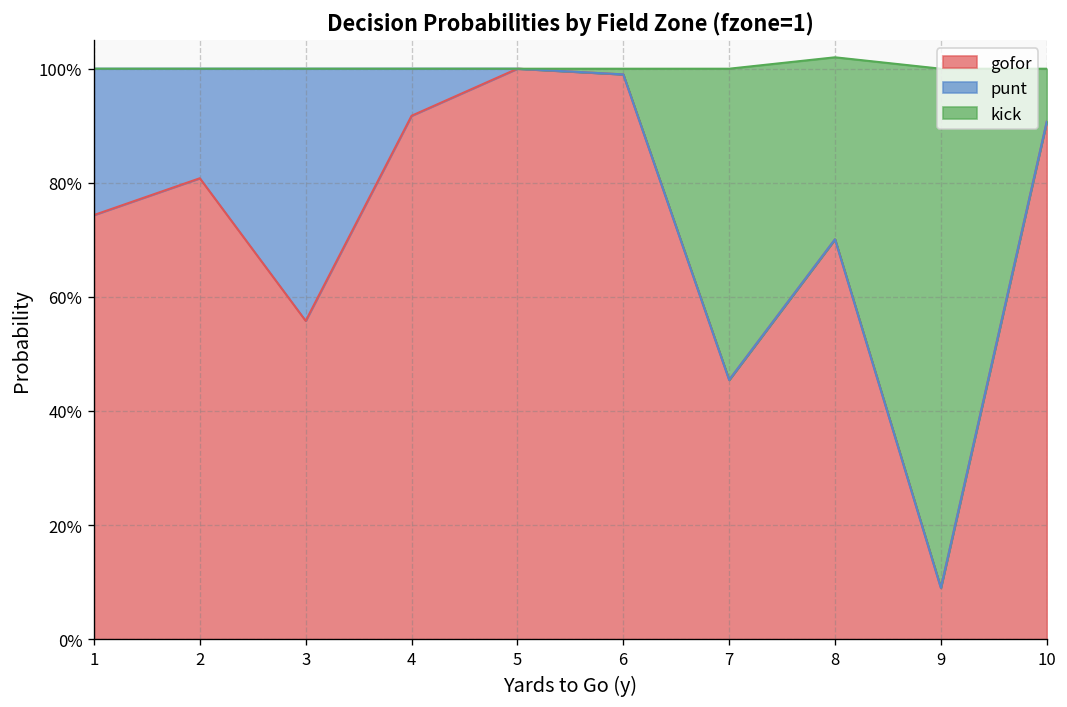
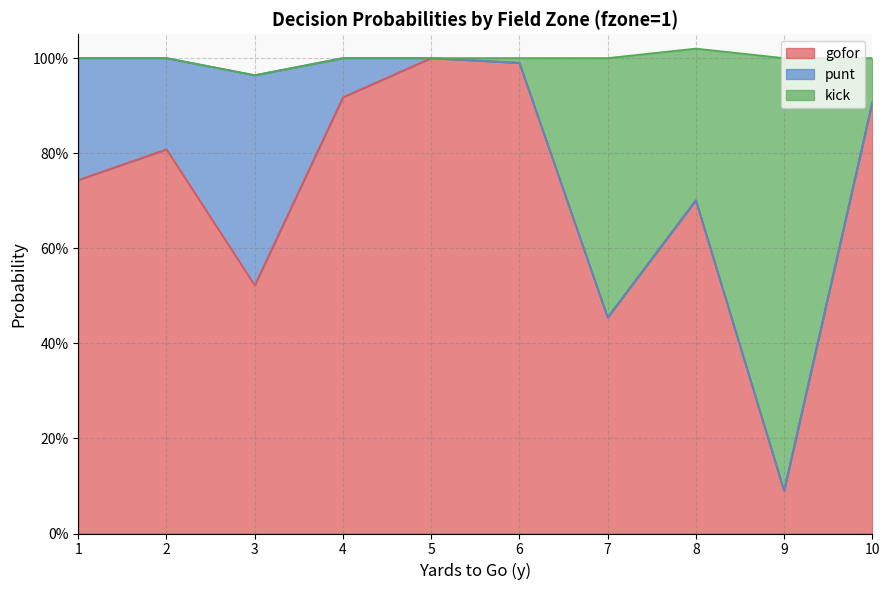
  {
    "gofor": {
      "1": "74%",
      "2": "81%",
-     "3": "56%",
+     "3": "52%",
      "4": "92%"
    },
    "kick": {
      "6": "1%",
      "7": "55%",
      "8": "32%",
      "10": "9%"
    }
  }
